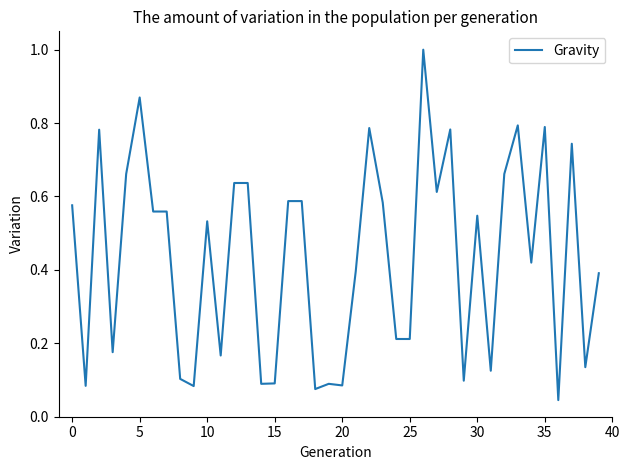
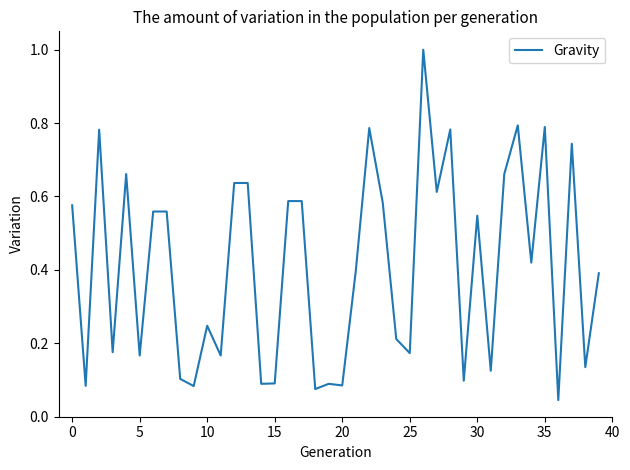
  {
    "0": 0.58,
-   "5": 0.87,
-   "10": 0.53,
+   "5": 0.17,
+   "10": 0.25,
    "15": 0.09,
    "20": 0.09,
-   "25": 0.21,
+   "25": 0.17,
    "30": 0.55,
    "35": 0.79
  }
